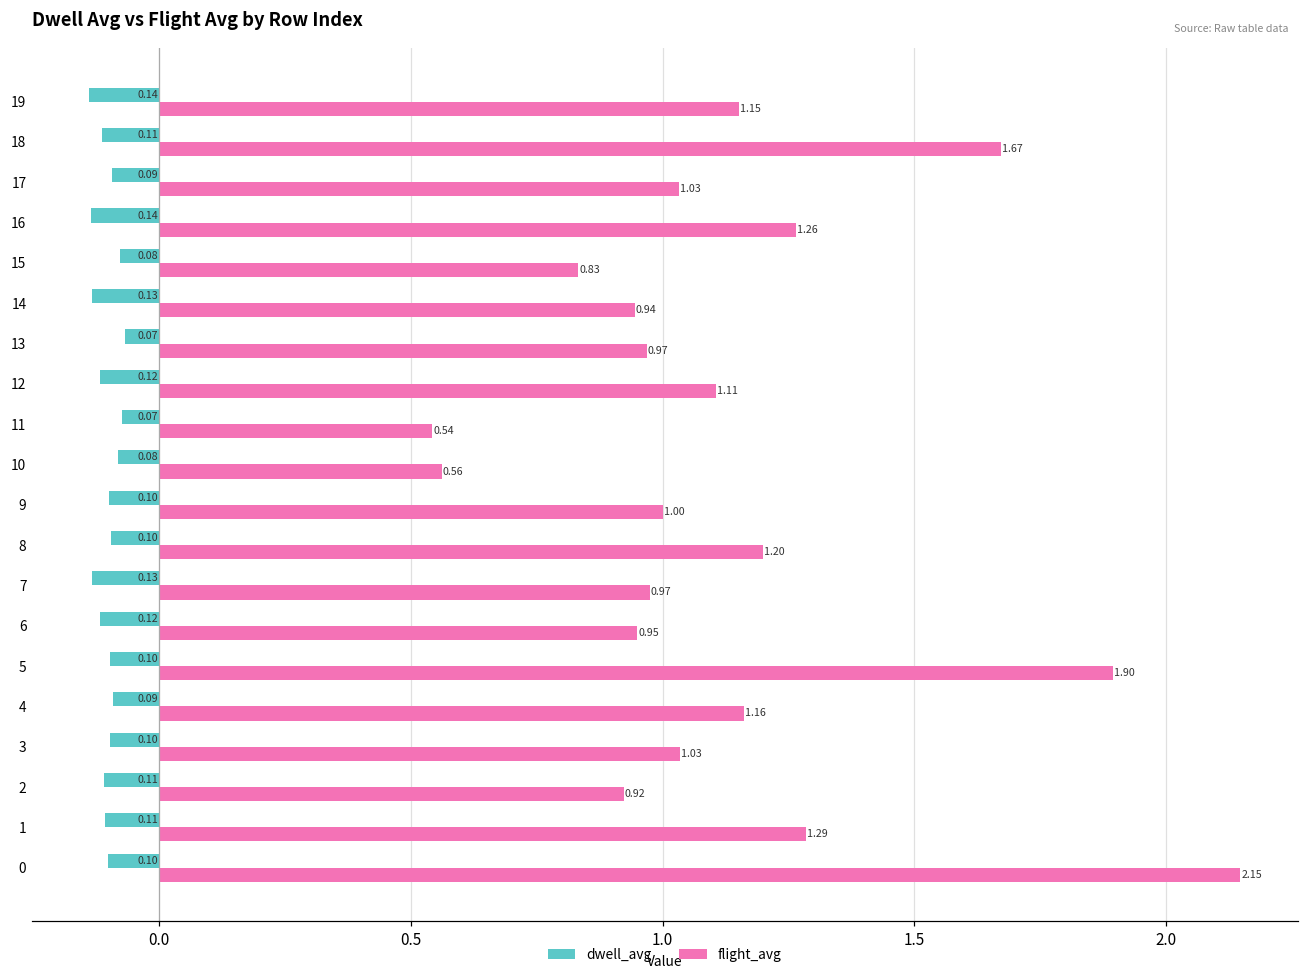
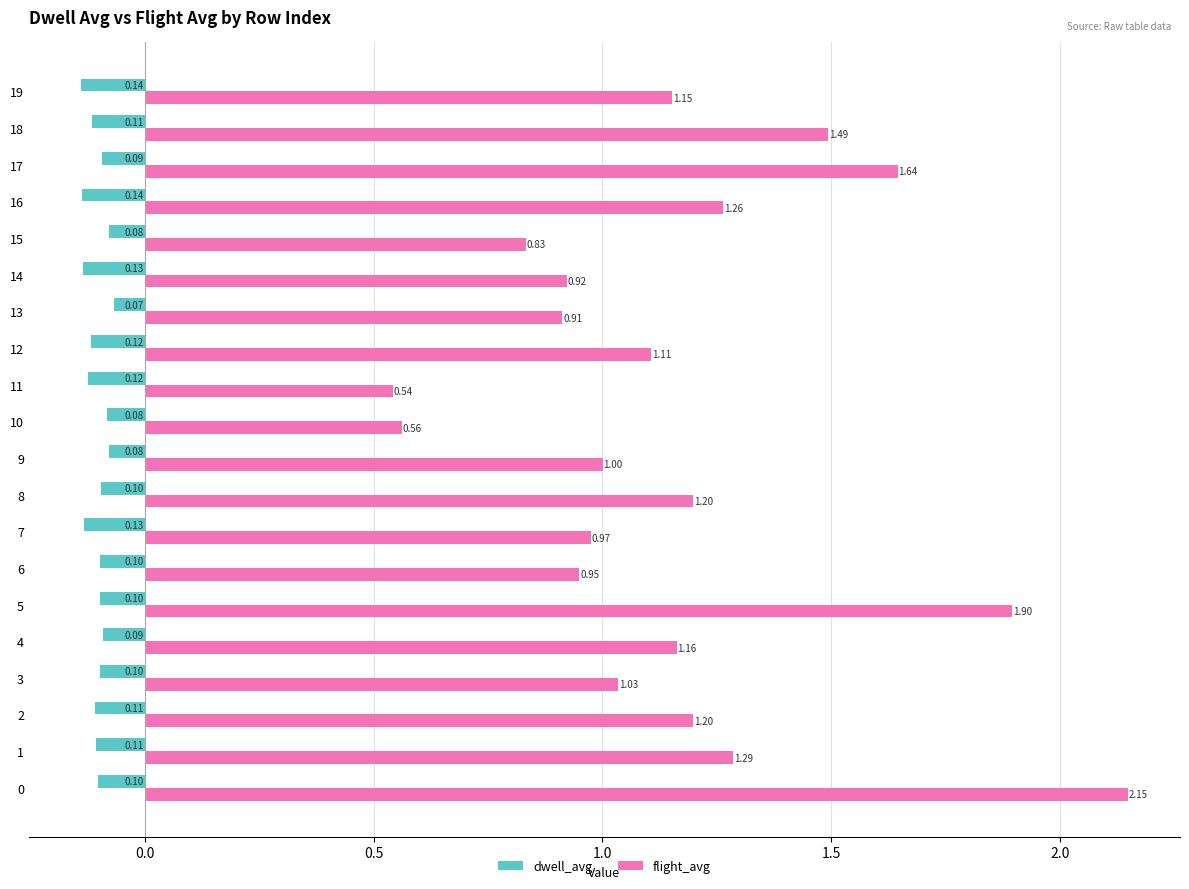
  {
    "dwell_avg": {
-     "11": 0.07,
-     "9": 0.10,
-     "6": 0.12
+     "11": 0.12,
+     "9": 0.08,
+     "6": 0.10
    },
    "flight_avg": {
      "19": 1.15,
-     "18": 1.67,
-     "17": 1.03,
+     "18": 1.49,
+     "17": 1.64,
      "16": 1.26,
      "15": 0.83,
-     "14": 0.94,
-     "13": 0.97,
+     "14": 0.92,
+     "13": 0.91,
      "12": 1.11,
      "11": 0.54,
      "10": 0.56,
      "9": 1.00,
      "8": 1.20,
      "7": 0.97,
      "6": 0.95,
      "5": 1.90,
      "4": 1.16,
      "3": 1.03,
-     "2": 0.92,
+     "2": 1.20,
      "1": 1.29,
      "0": 2.15
    }
  }
